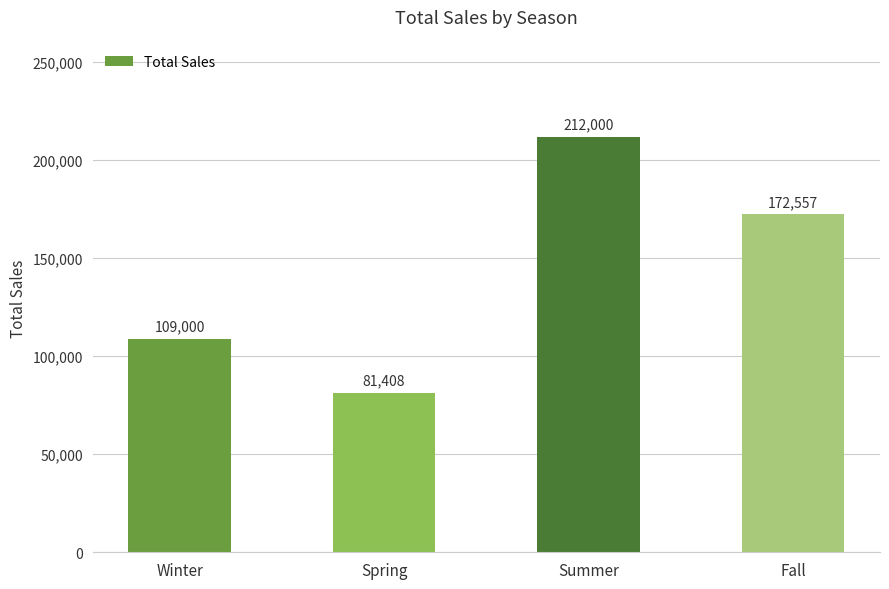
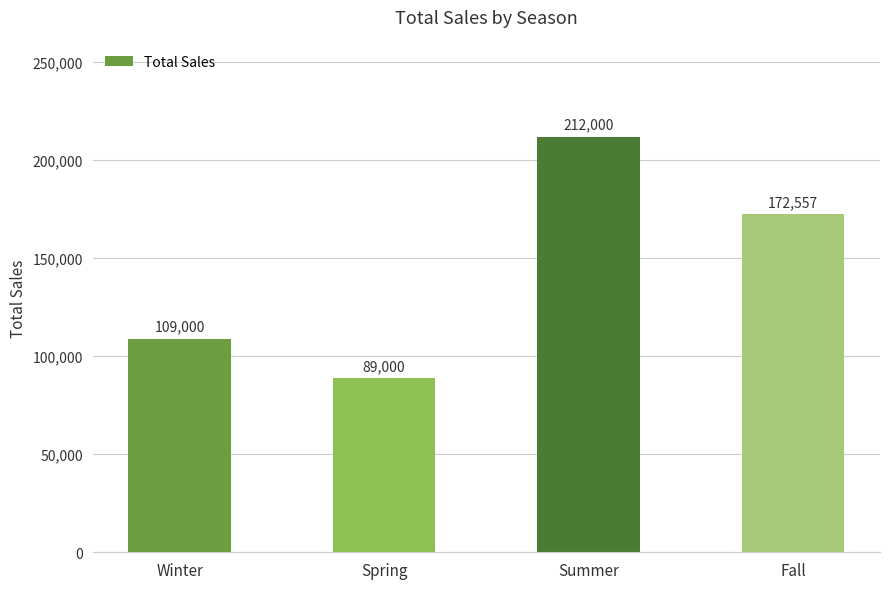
  {
    "Winter": "109,000",
-   "Spring": "81,408",
+   "Spring": "89,000",
    "Summer": "212,000",
    "Fall": "172,557"
  }
